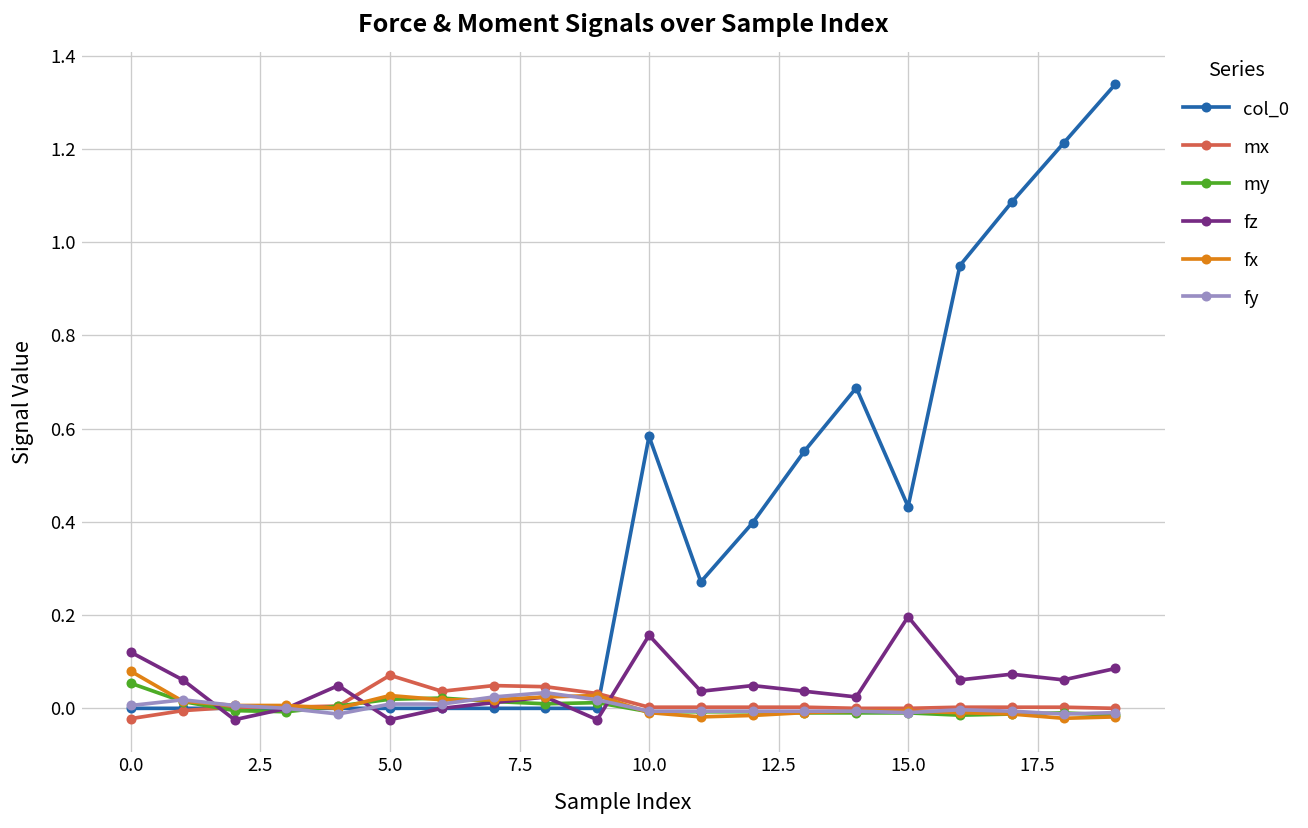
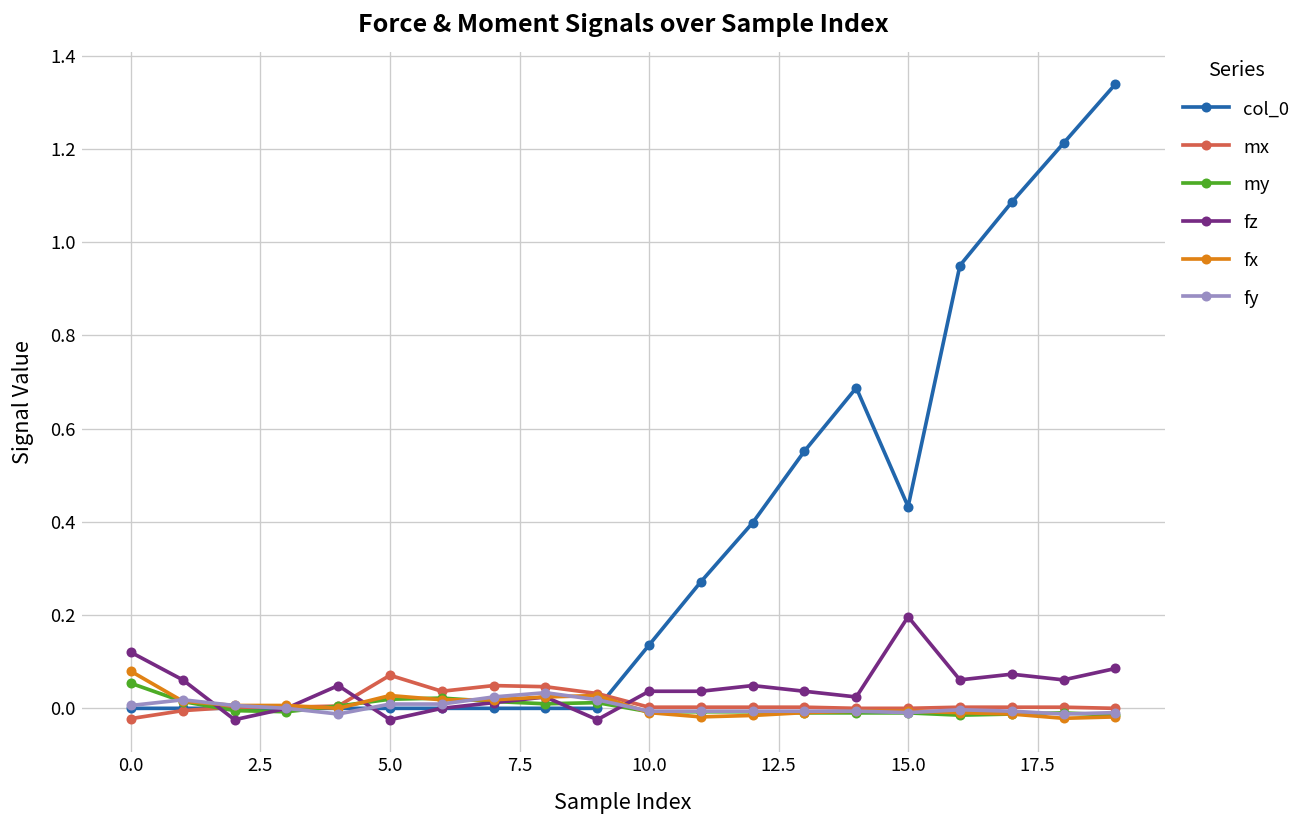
  {
    "col_0": {
      "5.0": 0.00,
-     "10.0": 0.58,
+     "10.0": 0.14,
      "15.0": 0.43
    },
    "mx": {
      "0.0": -0.02,
      "5.0": 0.07,
      "10.0": 0.00
    },
    "my": {
      "0.0": 0.05,
      "5.0": 0.02
    },
    "fz": {
      "0.0": 0.12,
      "5.0": -0.02,
-     "10.0": 0.16,
+     "10.0": 0.04,
      "15.0": 0.20
    },
    "fx": {
      "0.0": 0.08,
      "5.0": 0.03
    },
    "fy": {
      "5.0": 0.01
    }
  }
